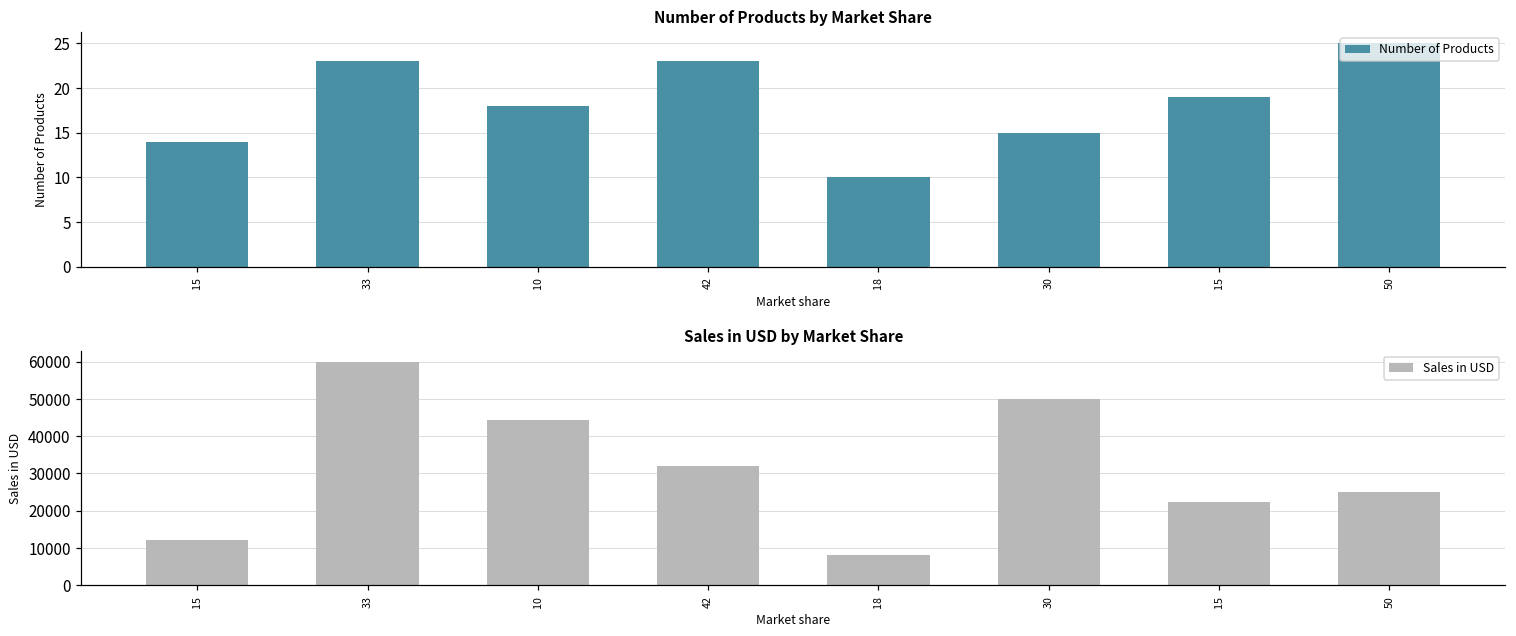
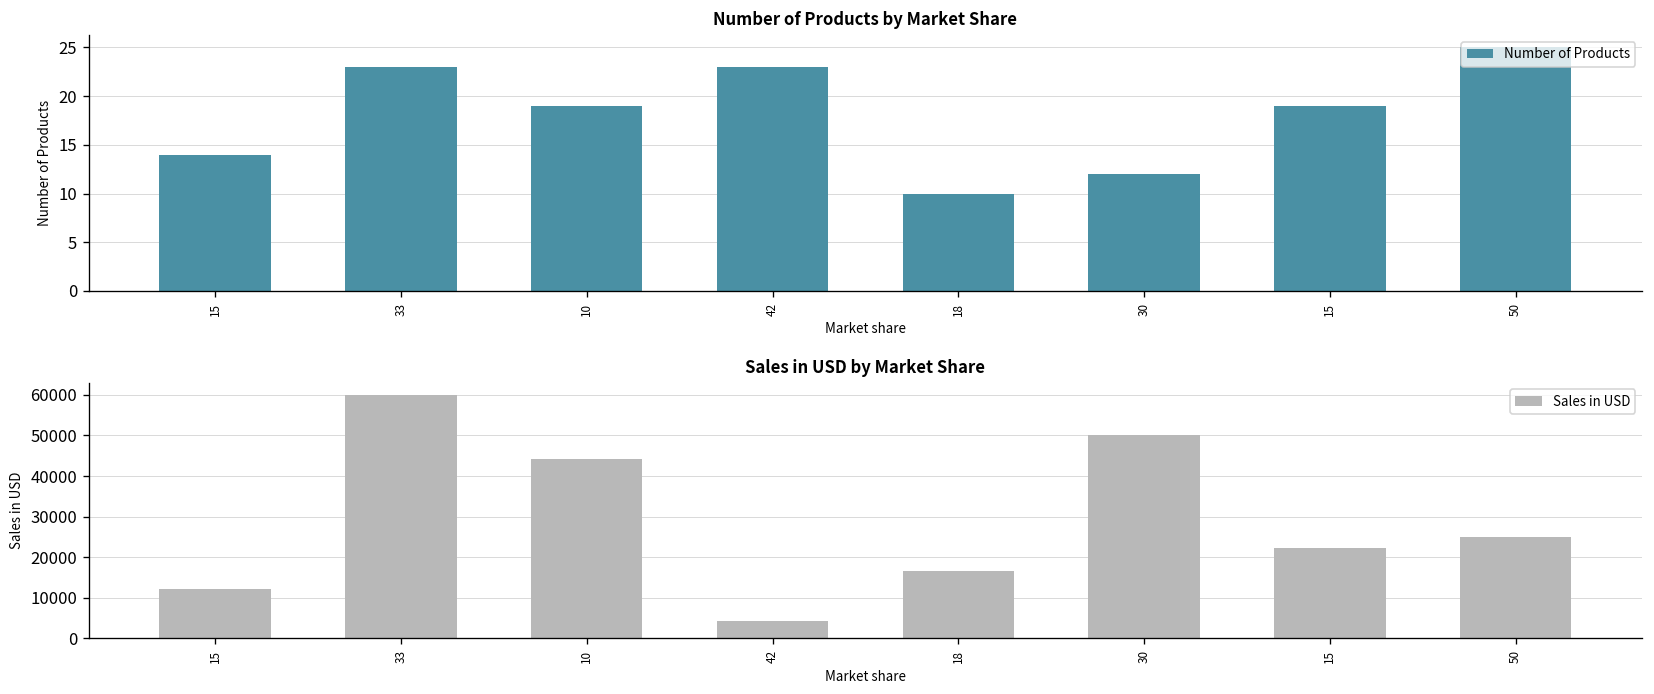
  {
    "Number of Products by Market Share": {
      "33": 23,
-     "10": 18,
+     "10": 19,
      "42": 23,
      "18": 10,
-     "30": 15
+     "30": 12
    },
    "Sales in USD by Market Share": {
      "33": 60000,
      "10": 44000,
-     "42": 32000,
-     "18": 8000,
+     "42": 4000,
+     "18": 17000,
      "30": 50000,
      "50": 25000
    }
  }
